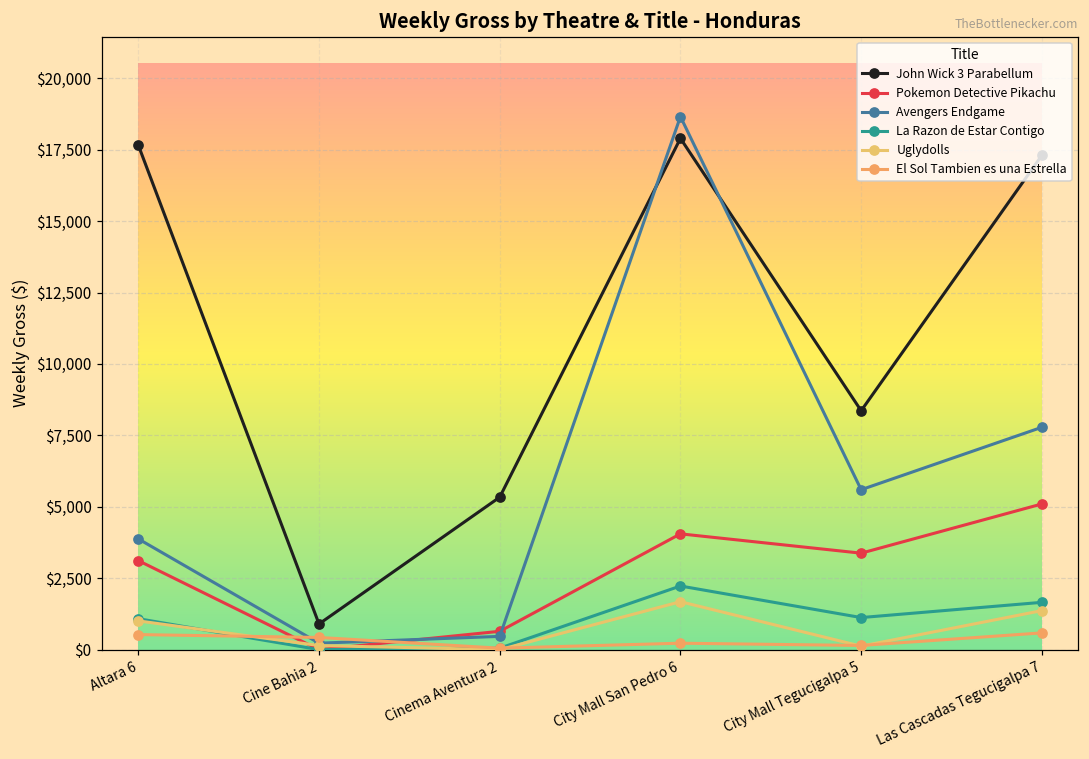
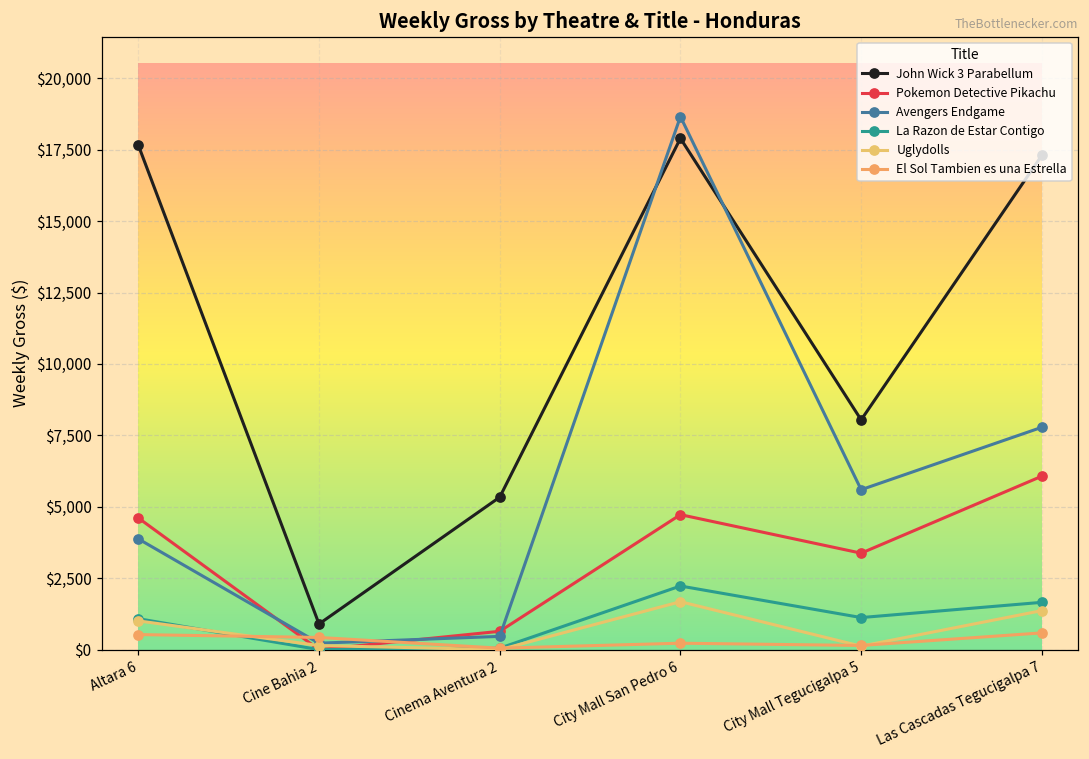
  {
    "John Wick 3 Parabellum": {
      "Altara 6": "$17,700",
      "Cine Bahia 2": "$900",
      "Cinema Aventura 2": "$5,300",
      "City Mall San Pedro 6": "$17,900",
-     "City Mall Tegucigalpa 5": "$8,400"
+     "City Mall Tegucigalpa 5": "$8,000"
    },
    "Pokemon Detective Pikachu": {
-     "Altara 6": "$3,100",
+     "Altara 6": "$4,600",
      "Cinema Aventura 2": "$600",
-     "City Mall San Pedro 6": "$4,100",
+     "City Mall San Pedro 6": "$4,700",
      "City Mall Tegucigalpa 5": "$3,400",
-     "Las Cascadas Tegucigalpa 7": "$5,100"
+     "Las Cascadas Tegucigalpa 7": "$6,100"
    }
  }
